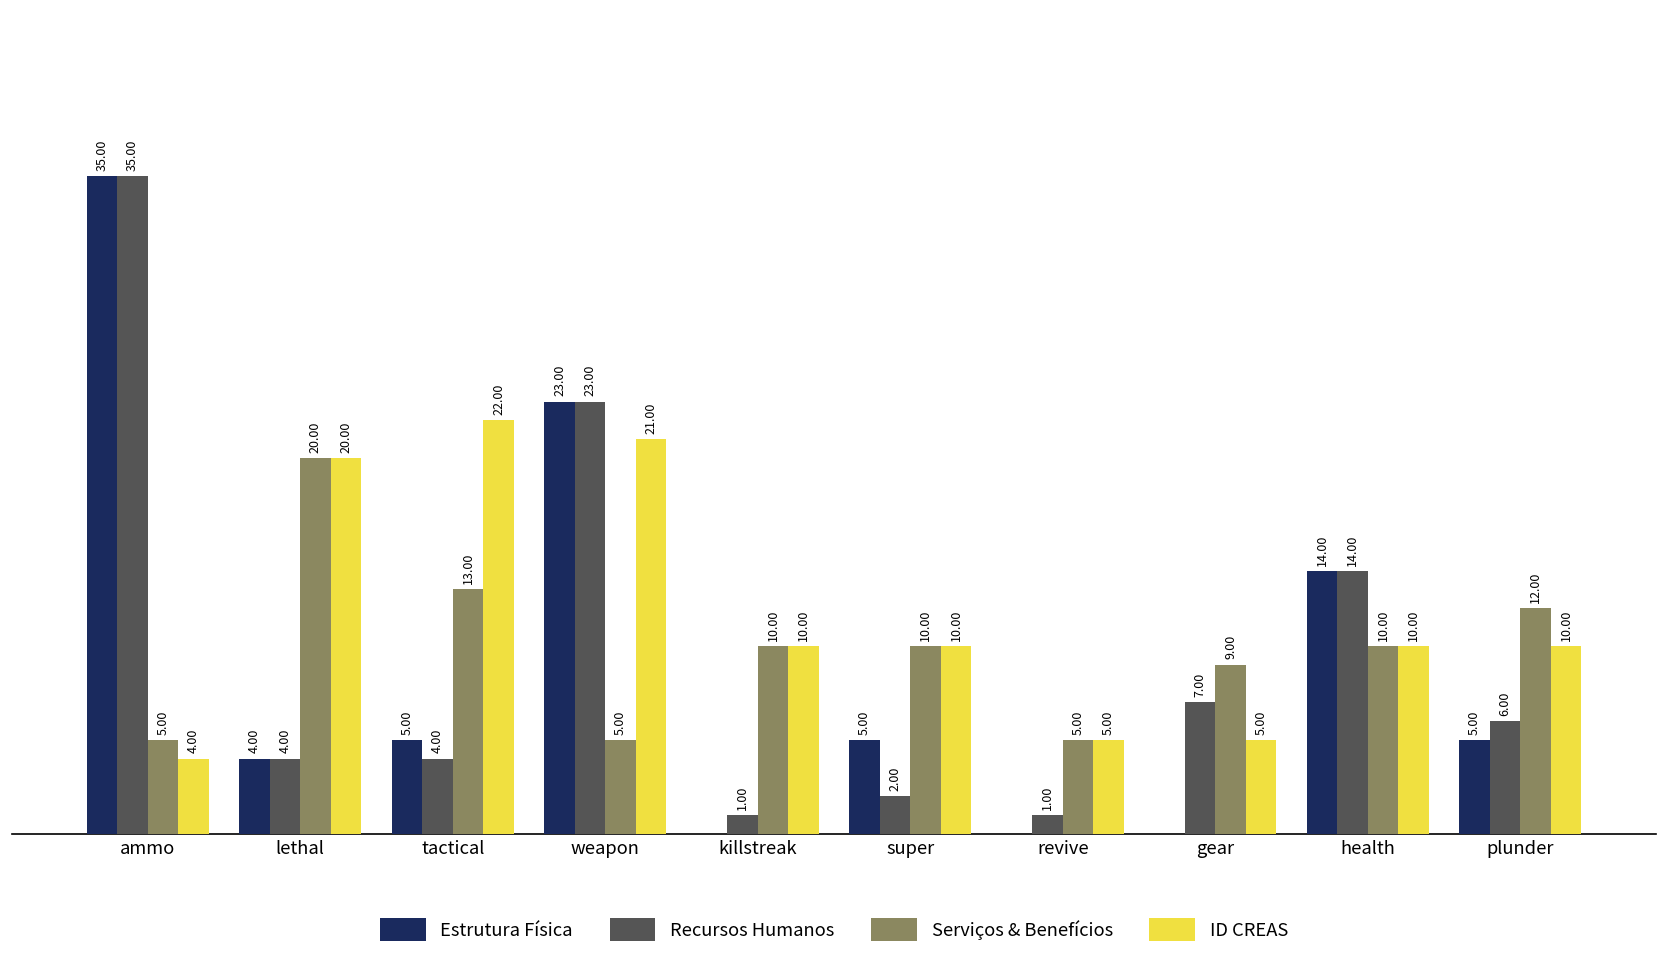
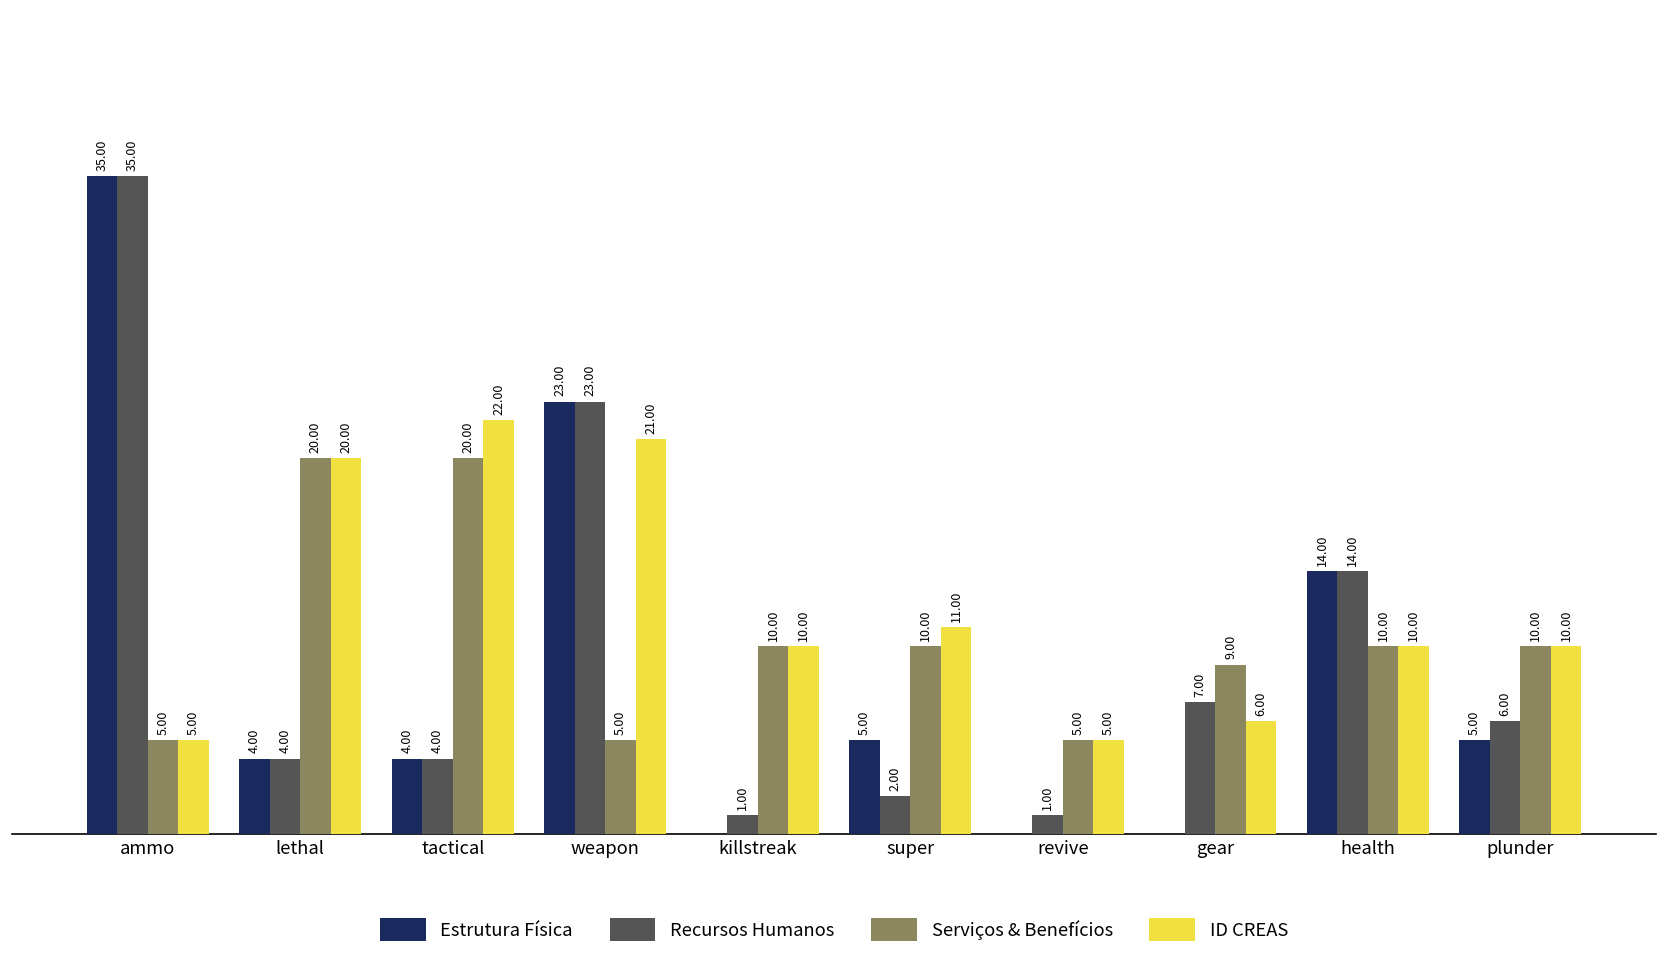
  {
    "Estrutura Física": {
      "ammo": 35.00,
      "lethal": 4.00,
-     "tactical": 5.00,
+     "tactical": 4.00,
      "weapon": 23.00,
      "super": 5.00,
      "health": 14.00,
      "plunder": 5.00
    },
    "Recursos Humanos": {
      "ammo": 35.00,
      "lethal": 4.00,
      "tactical": 4.00,
      "weapon": 23.00,
      "killstreak": 1.00,
      "super": 2.00,
      "revive": 1.00,
      "gear": 7.00,
      "health": 14.00,
      "plunder": 6.00
    },
    "Serviços & Benefícios": {
      "ammo": 5.00,
      "lethal": 20.00,
-     "tactical": 13.00,
+     "tactical": 20.00,
      "weapon": 5.00,
      "killstreak": 10.00,
      "super": 10.00,
      "revive": 5.00,
      "gear": 9.00,
      "health": 10.00,
-     "plunder": 12.00
+     "plunder": 10.00
    },
    "ID CREAS": {
-     "ammo": 4.00,
+     "ammo": 5.00,
      "lethal": 20.00,
      "tactical": 22.00,
      "weapon": 21.00,
      "killstreak": 10.00,
-     "super": 10.00,
+     "super": 11.00,
      "revive": 5.00,
-     "gear": 5.00,
+     "gear": 6.00,
      "health": 10.00,
      "plunder": 10.00
    }
  }
